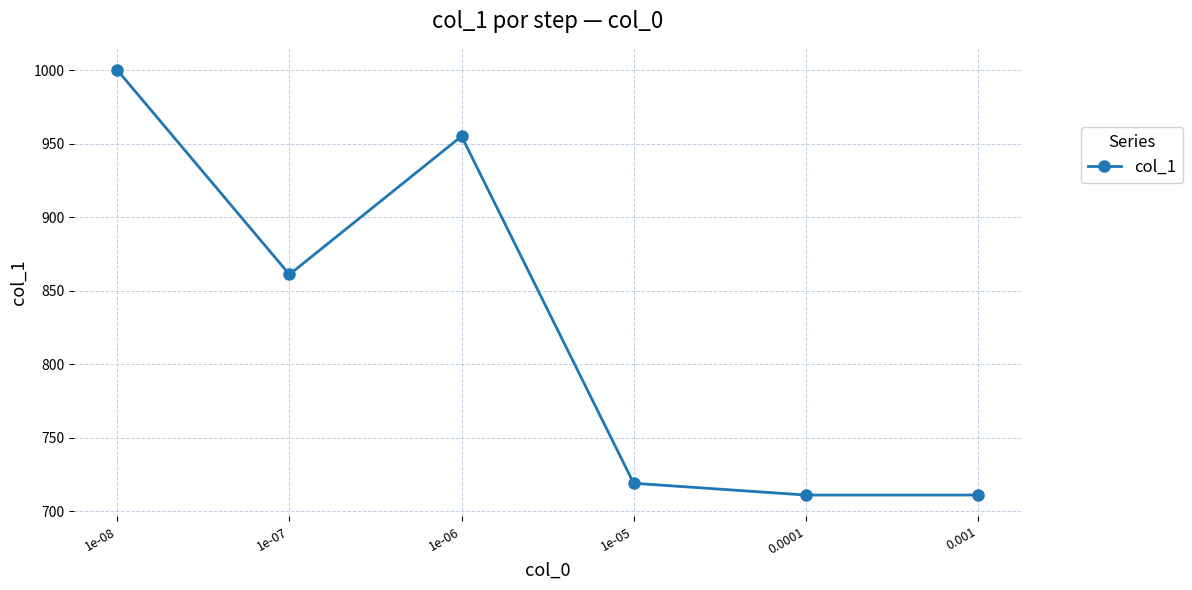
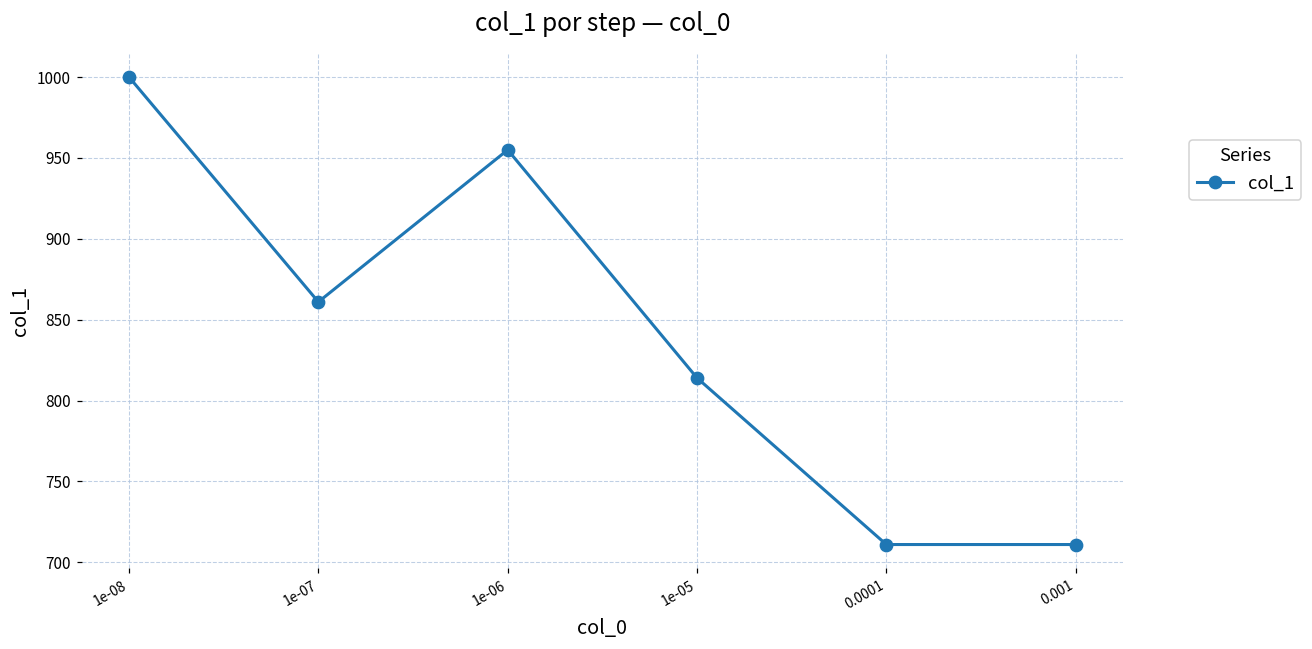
  {
    "1e-08": 1000,
    "1e-07": 861,
    "1e-06": 955,
-   "1e-05": 719,
+   "1e-05": 814,
    "0.0001": 711,
    "0.001": 711
  }
